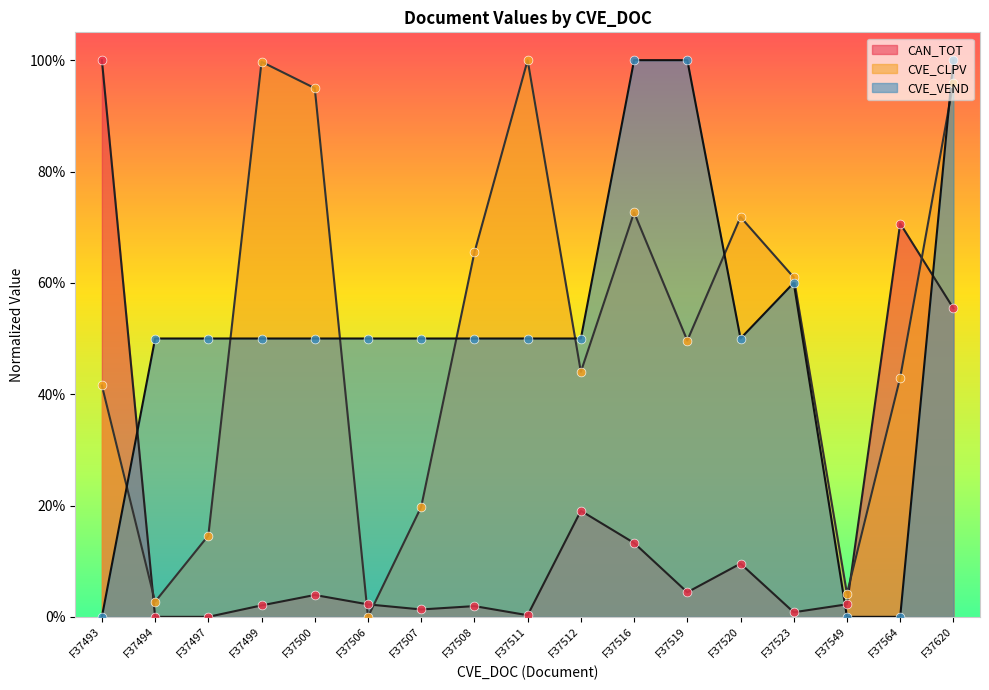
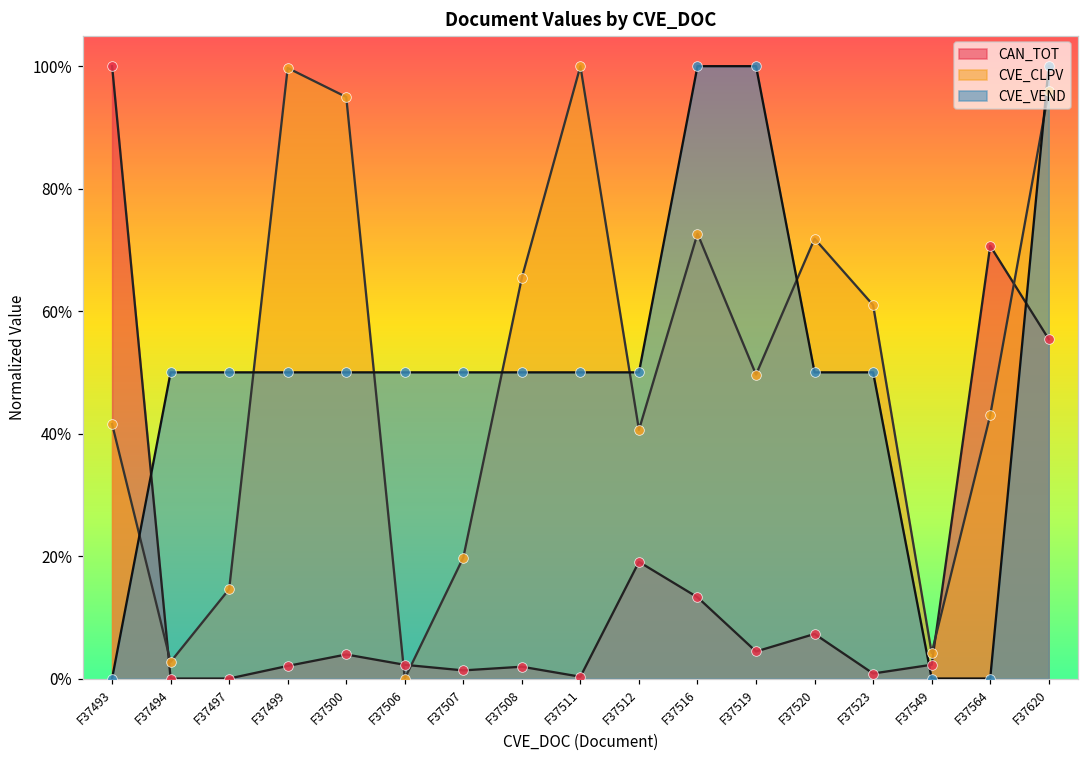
  {
    "CAN_TOT": {
      "F37493": "100%",
      "F37494": "0%",
      "F37497": "0%",
      "F37499": "2%",
      "F37500": "4%",
      "F37506": "2%",
      "F37507": "1%",
      "F37508": "2%",
      "F37511": "0%",
      "F37512": "19%",
      "F37516": "13%",
      "F37519": "4%",
-     "F37520": "10%",
+     "F37520": "7%",
      "F37523": "1%",
      "F37549": "2%",
      "F37564": "71%",
      "F37620": "55%"
    },
    "CVE_CLPV": {
      "F37493": "42%",
      "F37494": "3%",
      "F37497": "15%",
      "F37499": "100%",
      "F37500": "95%",
      "F37506": "0%",
      "F37507": "20%",
      "F37508": "65%",
      "F37511": "100%",
-     "F37512": "44%",
+     "F37512": "41%",
      "F37516": "73%",
      "F37519": "50%",
      "F37520": "72%",
      "F37523": "61%",
      "F37549": "4%",
      "F37564": "43%"
    },
    "CVE_VEND": {
      "F37493": "0%",
      "F37494": "50%",
      "F37497": "50%",
      "F37499": "50%",
      "F37500": "50%",
      "F37506": "50%",
      "F37507": "50%",
      "F37508": "50%",
      "F37511": "50%",
      "F37512": "50%",
      "F37516": "100%",
      "F37519": "100%",
      "F37520": "50%",
-     "F37523": "60%",
+     "F37523": "50%",
      "F37549": "0%",
      "F37564": "0%"
    }
  }
